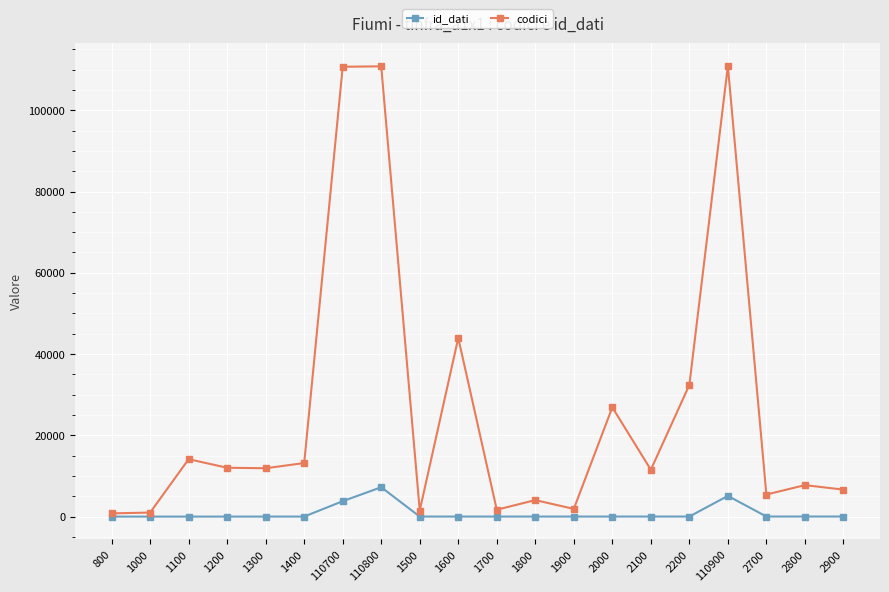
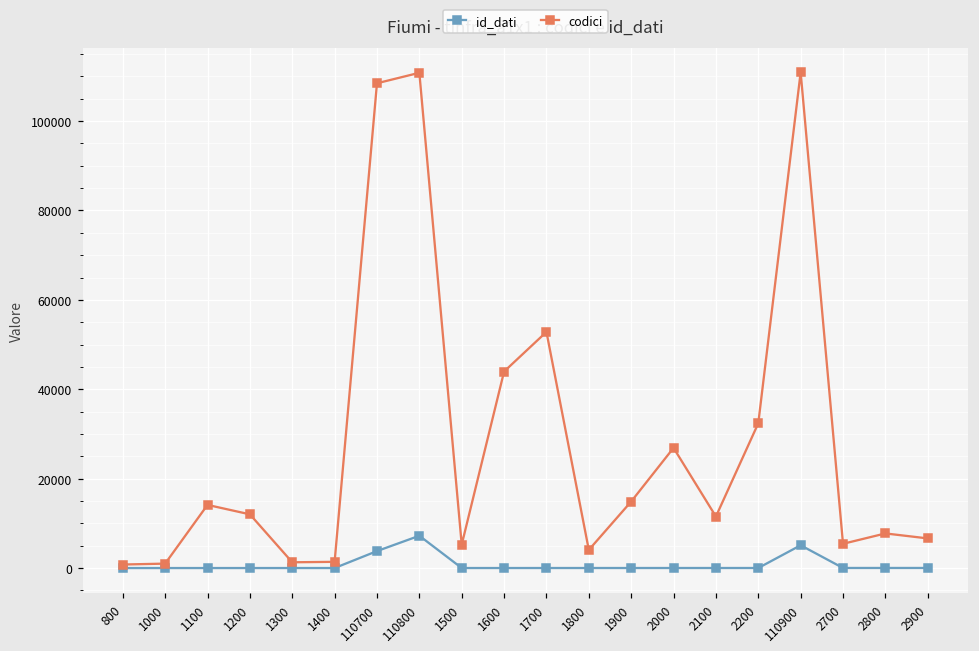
  {
    "id_dati": {
      "800": 0,
      "1000": 0,
      "1100": 0,
      "1200": 0,
      "1300": 0,
      "1400": 0,
      "110700": 4000,
      "110800": 7000,
      "1500": 0,
      "1600": 0,
      "1700": 0,
      "1800": 0,
      "1900": 0,
      "2000": 0,
      "2100": 0,
      "2200": 0,
      "110900": 5000,
      "2700": 0,
      "2800": 0,
      "2900": 0
    },
    "codici": {
      "800": 1000,
      "1000": 1000,
      "1100": 14000,
      "1200": 12000,
-     "1300": 12000,
-     "1400": 13000,
-     "110700": 111000,
+     "1300": 1000,
+     "1400": 1000,
+     "110700": 108000,
      "110800": 111000,
-     "1500": 2000,
+     "1500": 5000,
      "1600": 44000,
-     "1700": 2000,
+     "1700": 53000,
      "1800": 4000,
-     "1900": 2000,
+     "1900": 15000,
      "2000": 27000,
      "2100": 12000,
      "2200": 32000,
      "110900": 111000,
      "2700": 5000,
      "2800": 8000,
      "2900": 7000
    }
  }
